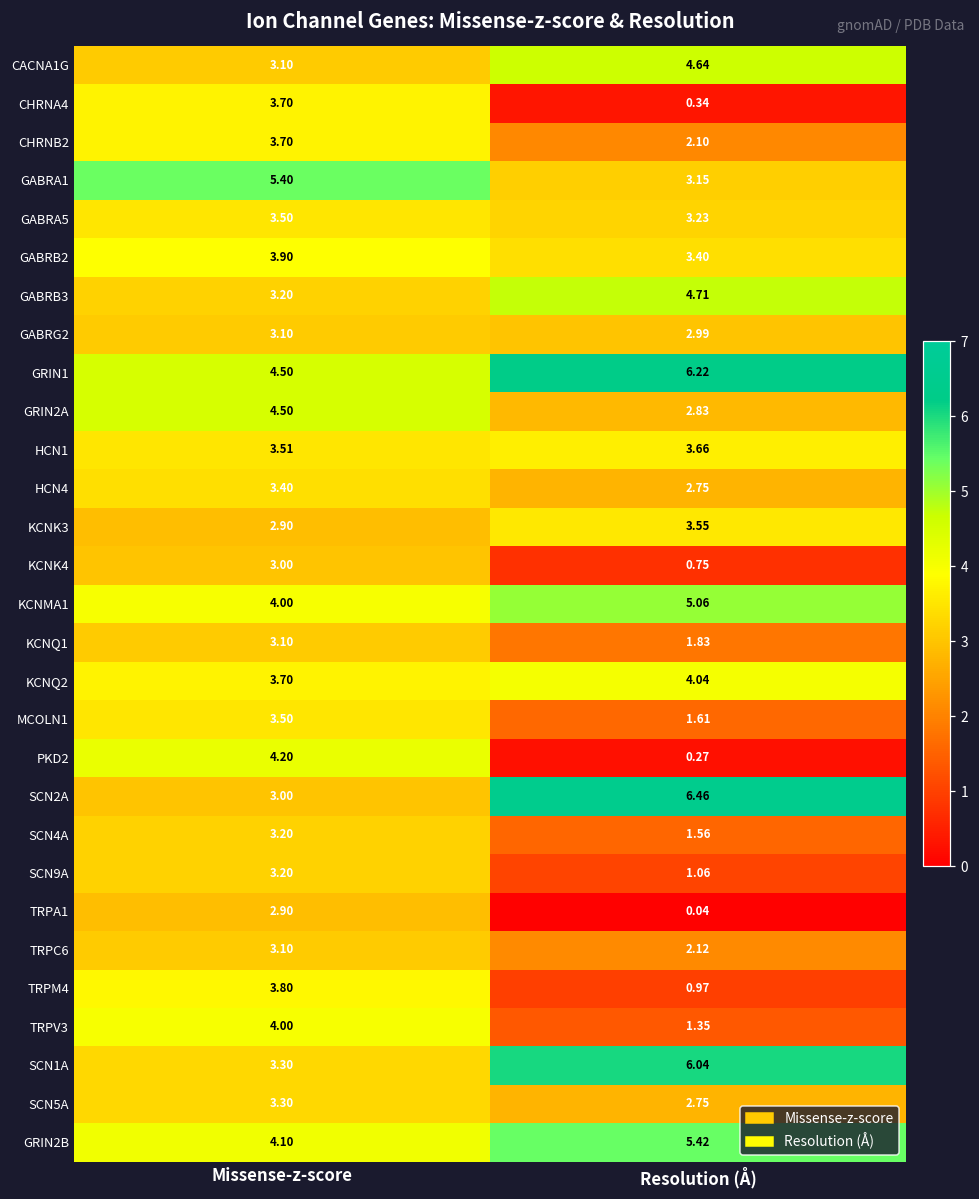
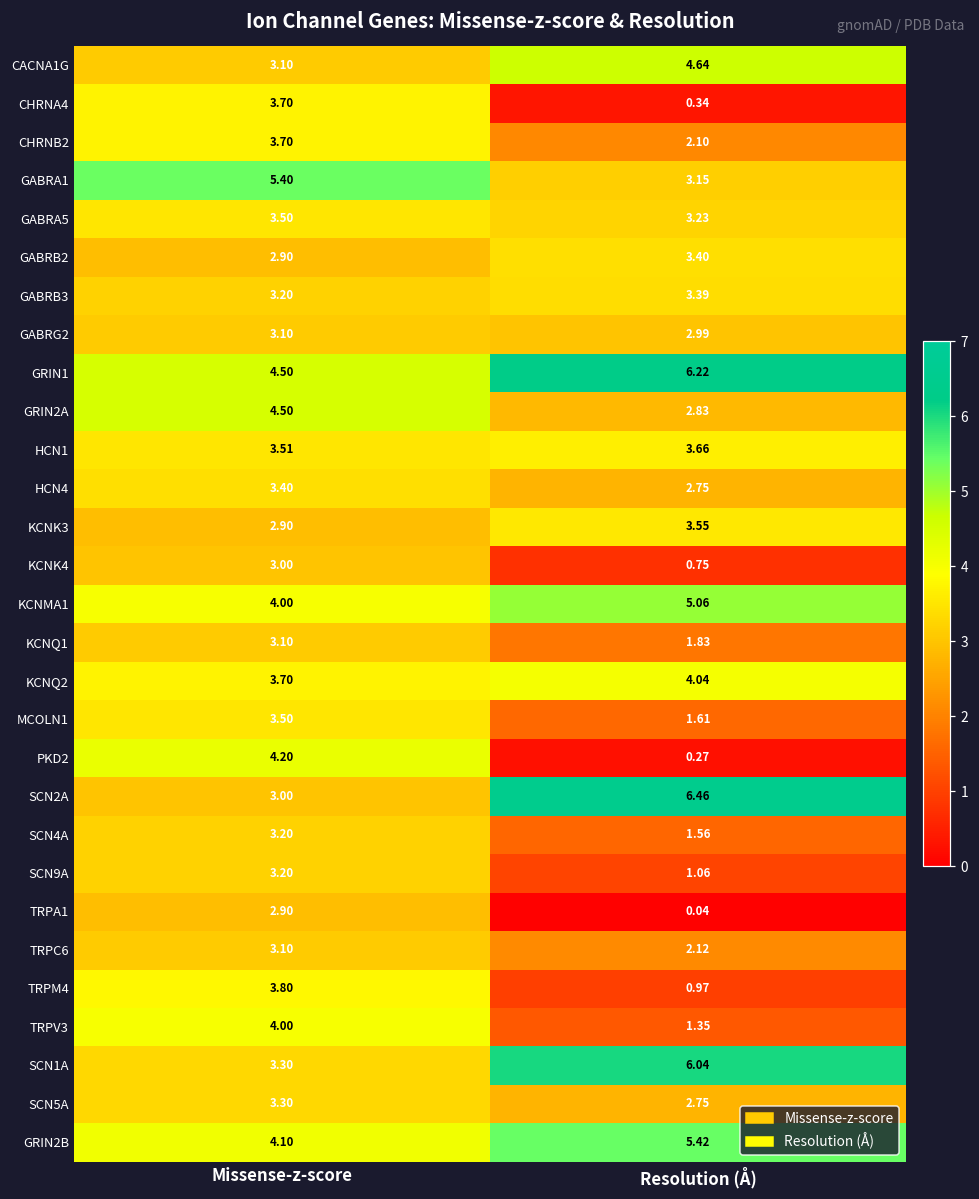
  {
    "CACNA1G": {
      "Missense-z-score": 3.10,
      "Resolution (Å)": 4.64
    },
    "CHRNA4": {
      "Missense-z-score": 3.70,
      "Resolution (Å)": 0.34
    },
    "CHRNB2": {
      "Missense-z-score": 3.70,
      "Resolution (Å)": 2.10
    },
    "GABRA1": {
      "Missense-z-score": 5.40,
      "Resolution (Å)": 3.15
    },
    "GABRA5": {
      "Missense-z-score": 3.50,
      "Resolution (Å)": 3.23
    },
    "GABRB2": {
-     "Missense-z-score": 3.90,
+     "Missense-z-score": 2.90,
      "Resolution (Å)": 3.40
    },
    "GABRB3": {
      "Missense-z-score": 3.20,
-     "Resolution (Å)": 4.71
+     "Resolution (Å)": 3.39
    },
    "GABRG2": {
      "Missense-z-score": 3.10,
      "Resolution (Å)": 2.99
    },
    "GRIN1": {
      "Missense-z-score": 4.50,
      "Resolution (Å)": 6.22
    },
    "GRIN2A": {
      "Missense-z-score": 4.50,
      "Resolution (Å)": 2.83
    },
    "HCN1": {
      "Missense-z-score": 3.51,
      "Resolution (Å)": 3.66
    },
    "HCN4": {
      "Missense-z-score": 3.40,
      "Resolution (Å)": 2.75
    },
    "KCNK3": {
      "Missense-z-score": 2.90,
      "Resolution (Å)": 3.55
    },
    "KCNK4": {
      "Missense-z-score": 3.00,
      "Resolution (Å)": 0.75
    },
    "KCNMA1": {
      "Missense-z-score": 4.00,
      "Resolution (Å)": 5.06
    },
    "KCNQ1": {
      "Missense-z-score": 3.10,
      "Resolution (Å)": 1.83
    },
    "KCNQ2": {
      "Missense-z-score": 3.70,
      "Resolution (Å)": 4.04
    },
    "MCOLN1": {
      "Missense-z-score": 3.50,
      "Resolution (Å)": 1.61
    },
    "PKD2": {
      "Missense-z-score": 4.20,
      "Resolution (Å)": 0.27
    },
    "SCN2A": {
      "Missense-z-score": 3.00,
      "Resolution (Å)": 6.46
    },
    "SCN4A": {
      "Missense-z-score": 3.20,
      "Resolution (Å)": 1.56
    },
    "SCN9A": {
      "Missense-z-score": 3.20,
      "Resolution (Å)": 1.06
    },
    "TRPA1": {
      "Missense-z-score": 2.90,
      "Resolution (Å)": 0.04
    },
    "TRPC6": {
      "Missense-z-score": 3.10,
      "Resolution (Å)": 2.12
    },
    "TRPM4": {
      "Missense-z-score": 3.80,
      "Resolution (Å)": 0.97
    },
    "TRPV3": {
      "Missense-z-score": 4.00,
      "Resolution (Å)": 1.35
    },
    "SCN1A": {
      "Missense-z-score": 3.30,
      "Resolution (Å)": 6.04
    },
    "SCN5A": {
      "Missense-z-score": 3.30,
      "Resolution (Å)": 2.75
    },
    "GRIN2B": {
      "Missense-z-score": 4.10,
      "Resolution (Å)": 5.42
    }
  }
